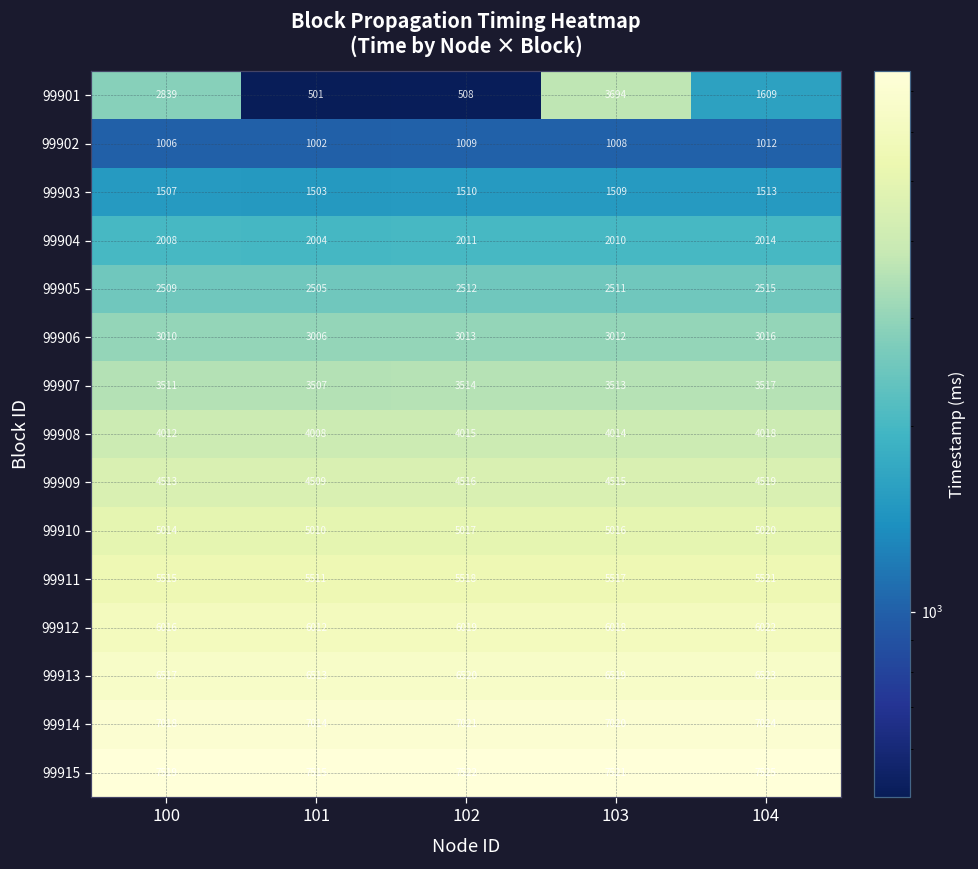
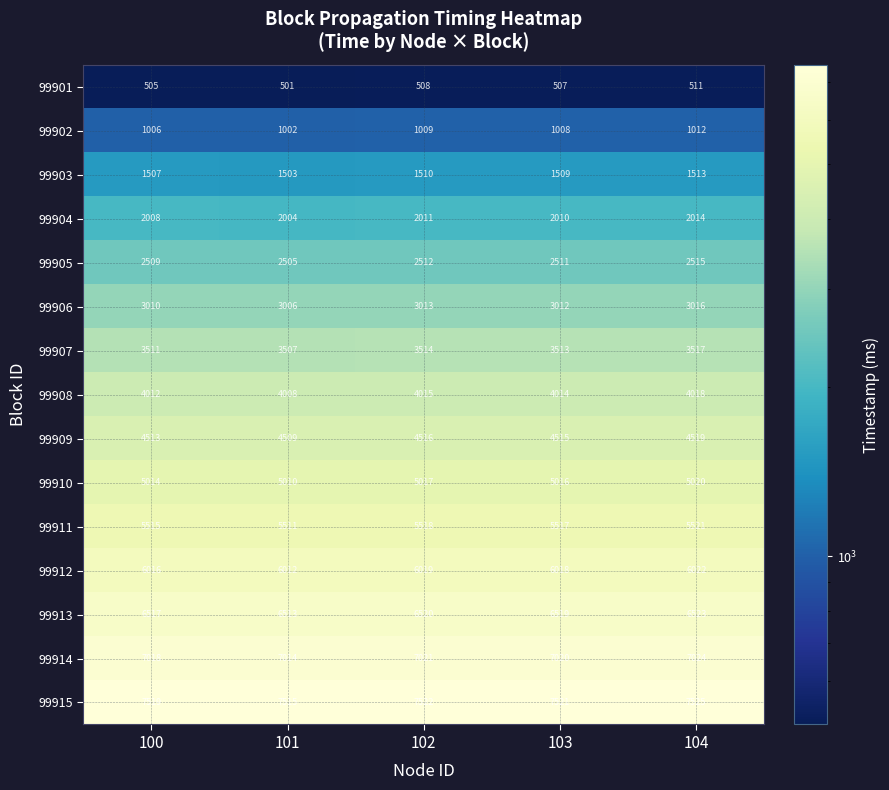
  {
    "99901": {
-     "100": 2839,
+     "100": 505,
      "101": 501,
      "102": 508,
-     "103": 3694,
-     "104": 1609
+     "103": 507,
+     "104": 511
    },
    "99902": {
      "100": 1006,
      "101": 1002,
      "102": 1009,
      "103": 1008,
      "104": 1012
    },
    "99903": {
      "100": 1507,
      "101": 1503,
      "102": 1510,
      "103": 1509,
      "104": 1513
    },
    "99904": {
      "100": 2008,
      "101": 2004,
      "102": 2011,
      "103": 2010,
      "104": 2014
    },
    "99905": {
      "100": 2509,
      "101": 2505,
      "102": 2512,
      "103": 2511,
      "104": 2515
    },
    "99906": {
      "100": 3010,
      "101": 3006,
      "102": 3013,
      "103": 3012,
      "104": 3016
    },
    "99907": {
      "100": 3511,
      "101": 3507,
      "102": 3514,
      "103": 3513,
      "104": 3517
    },
    "99908": {
      "100": 4012,
      "101": 4008,
      "102": 4015,
      "103": 4014,
      "104": 4018
    },
    "99909": {
      "100": 4513,
      "101": 4509,
      "102": 4516,
      "103": 4515,
      "104": 4519
    },
    "99910": {
      "100": 5014,
      "101": 5010,
      "102": 5017,
      "103": 5016,
      "104": 5020
    },
    "99911": {
      "100": 5515,
      "101": 5511,
      "102": 5518,
      "103": 5517,
      "104": 5521
    },
    "99912": {
      "100": 6016,
      "101": 6012,
      "102": 6019,
      "103": 6018,
      "104": 6022
    },
    "99913": {
      "100": 6517,
      "101": 6513,
      "102": 6520,
      "103": 6519,
      "104": 6523
    }
  }
